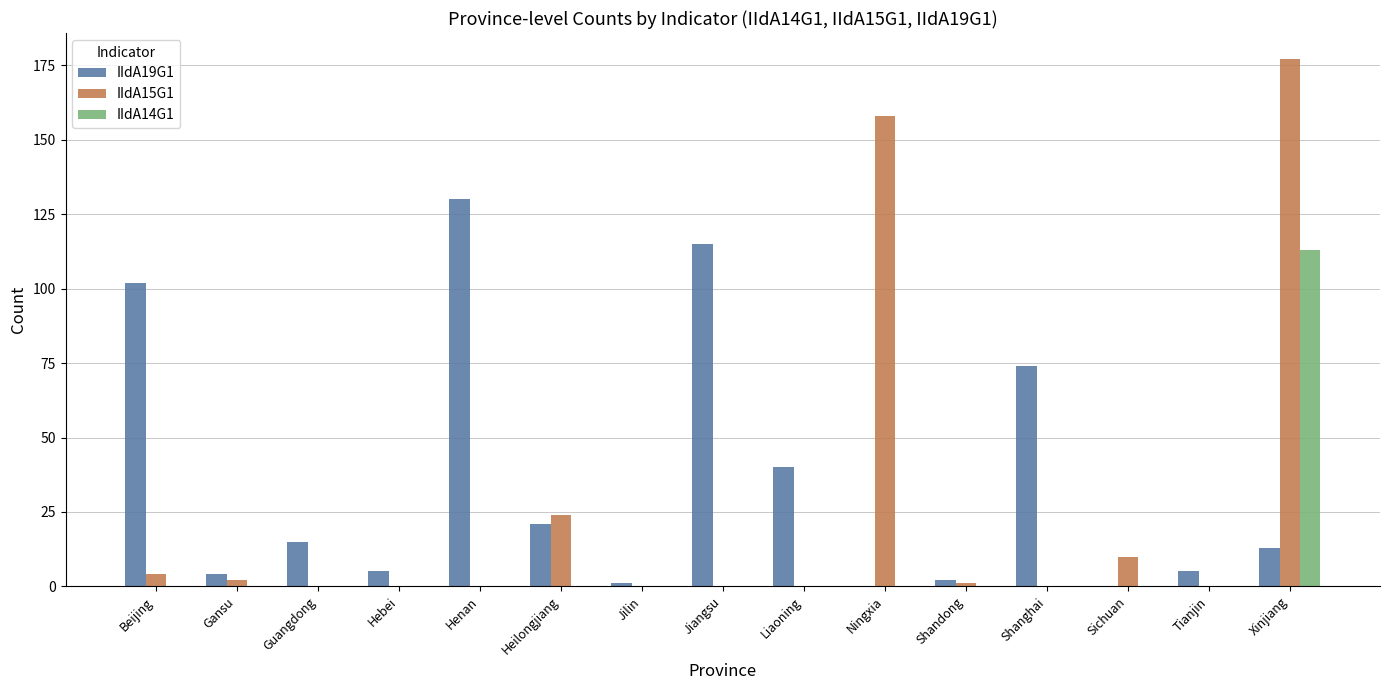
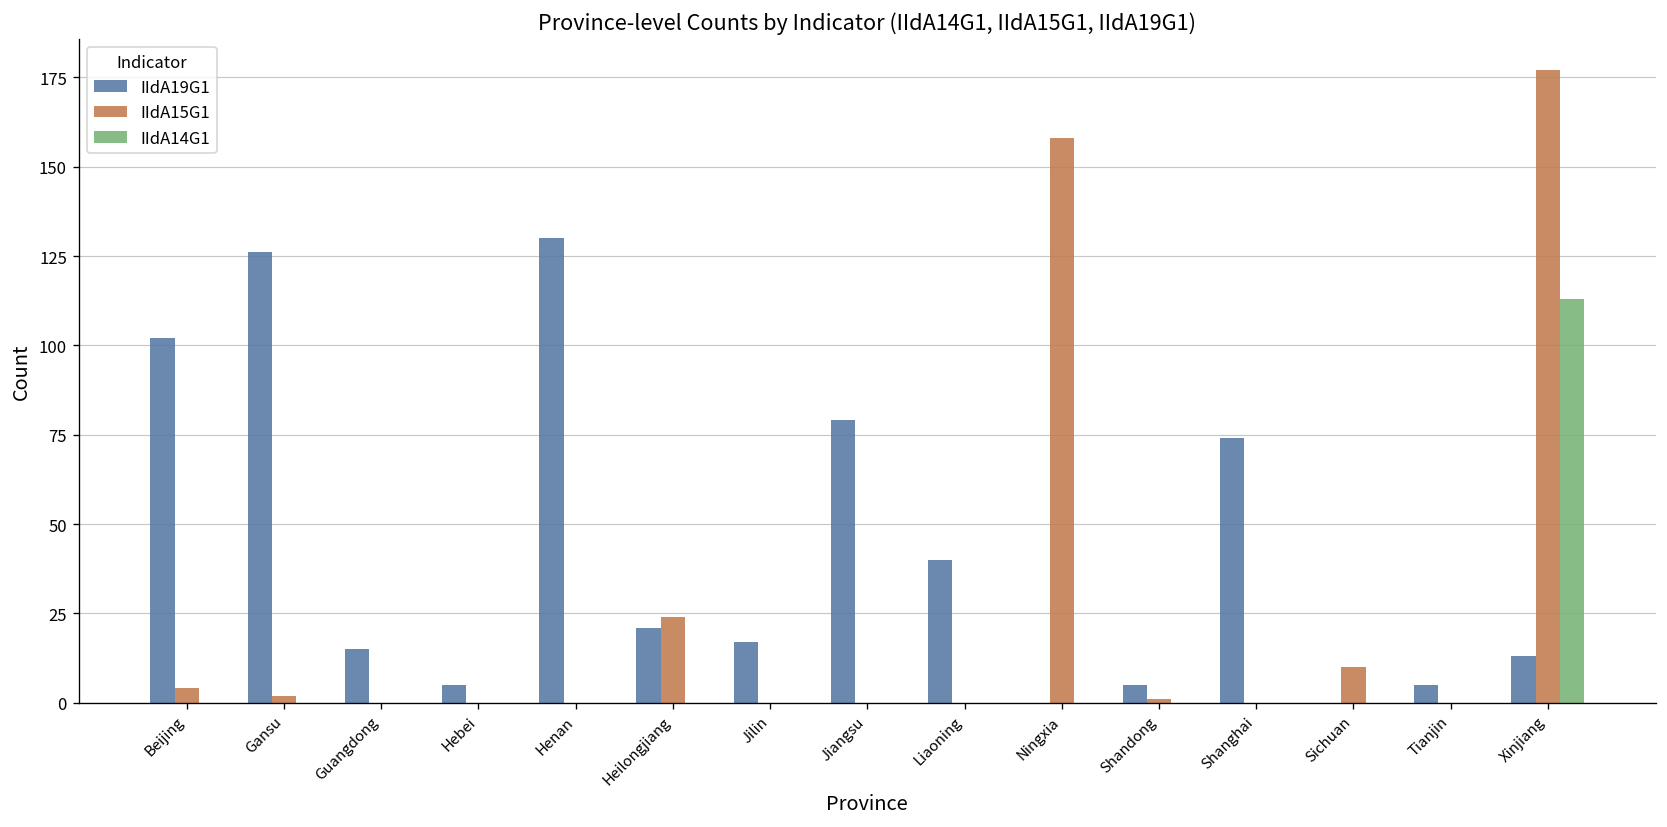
  {
    "IIdA19G1": {
      "Beijing": 102,
-     "Gansu": 4,
+     "Gansu": 126,
      "Guangdong": 15,
      "Hebei": 5,
      "Henan": 130,
      "Heilongjiang": 21,
-     "Jilin": 1,
-     "Jiangsu": 115,
+     "Jilin": 17,
+     "Jiangsu": 79,
      "Liaoning": 40,
      "Ningxia": 0,
-     "Shandong": 2,
+     "Shandong": 5,
      "Shanghai": 74,
      "Sichuan": 0,
      "Tianjin": 5,
      "Xinjiang": 13
    },
    "IIdA15G1": {
      "Beijing": 4,
      "Gansu": 2,
      "Guangdong": 0,
      "Hebei": 0,
      "Henan": 0,
      "Heilongjiang": 24,
      "Jilin": 0,
      "Jiangsu": 0,
      "Liaoning": 0,
      "Ningxia": 158,
      "Shandong": 1,
      "Shanghai": 0,
      "Sichuan": 10,
      "Tianjin": 0,
      "Xinjiang": 177
    },
    "IIdA14G1": {
      "Beijing": 0,
      "Gansu": 0,
      "Guangdong": 0,
      "Hebei": 0,
      "Henan": 0,
      "Heilongjiang": 0,
      "Jilin": 0,
      "Jiangsu": 0,
      "Liaoning": 0,
      "Ningxia": 0,
      "Shandong": 0,
      "Shanghai": 0,
      "Sichuan": 0,
      "Tianjin": 0,
      "Xinjiang": 113
    }
  }
